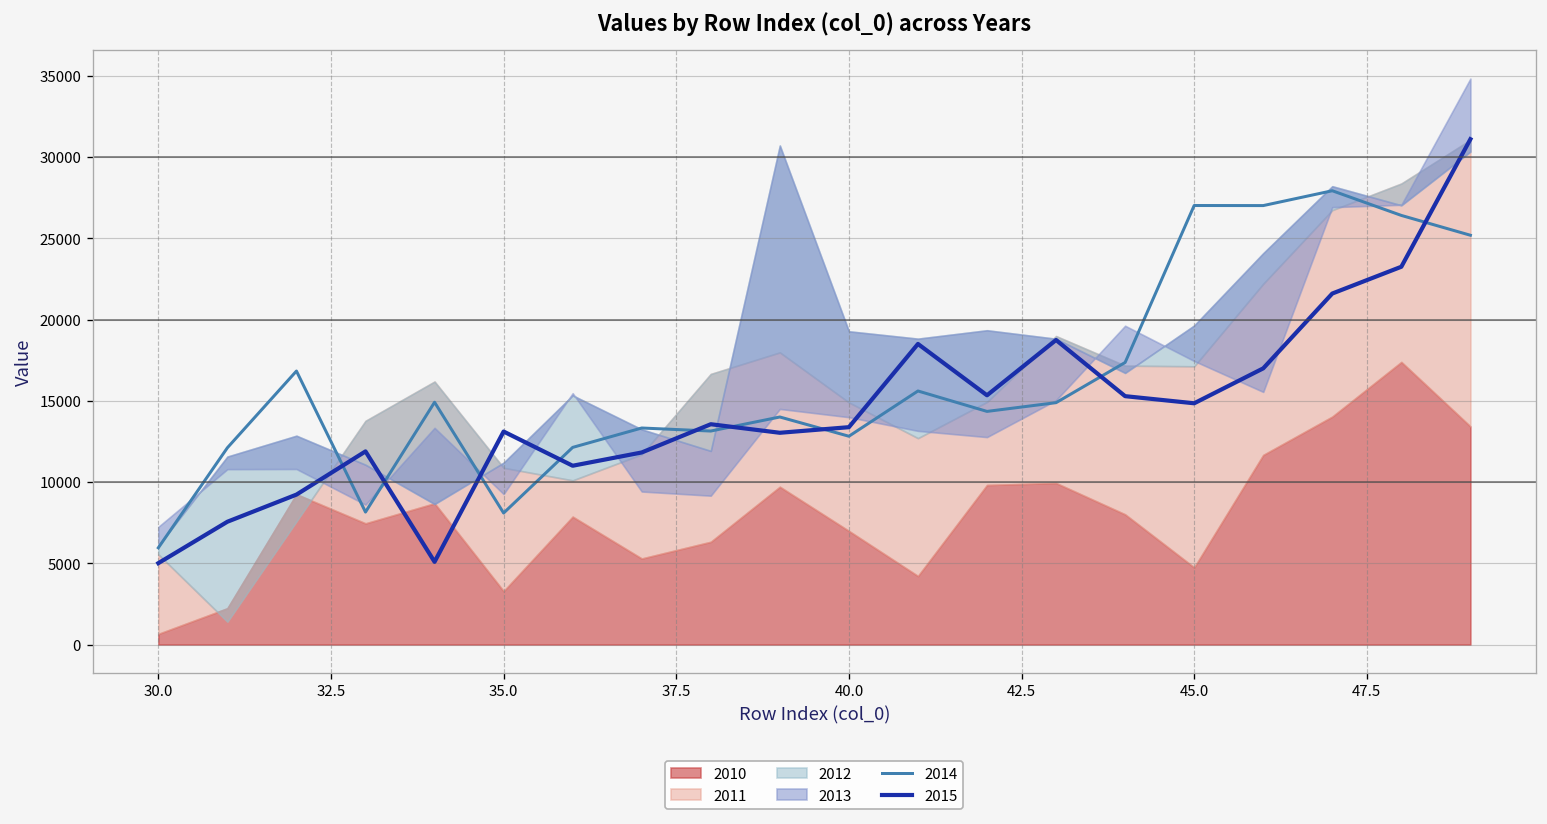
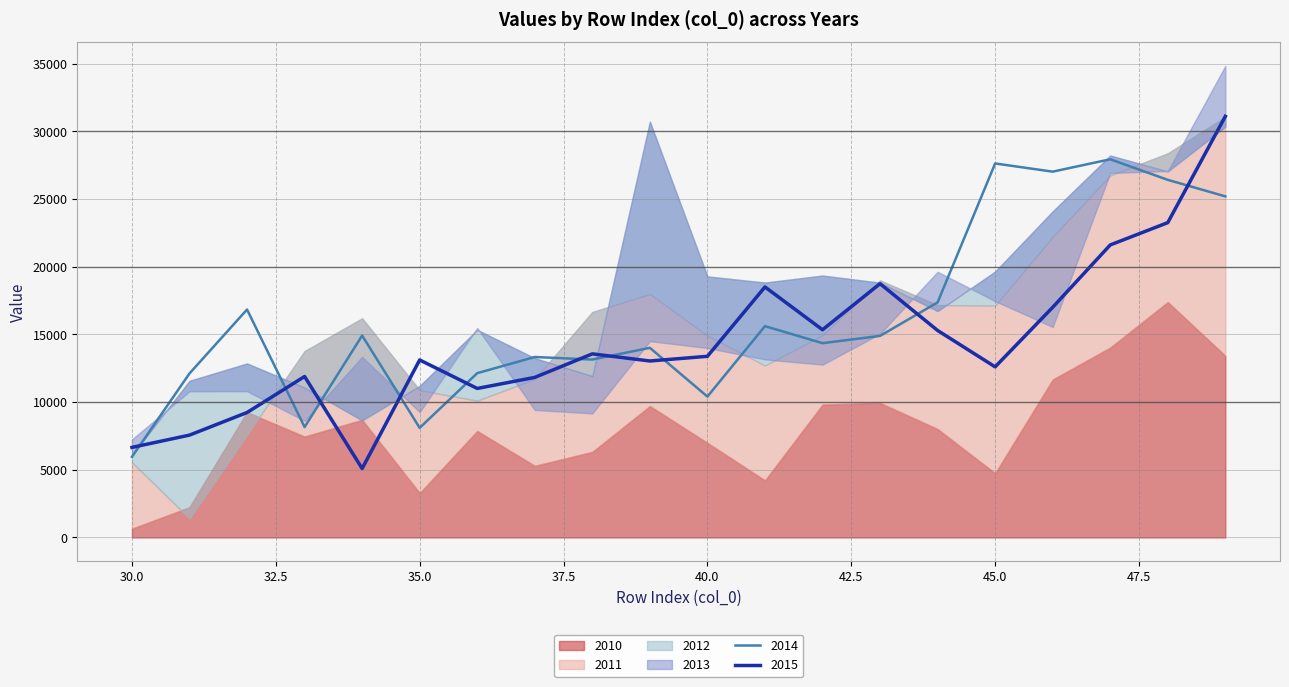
  {
    "2010": {
      "30.0": 700,
      "35.0": 3300,
      "40.0": 7000,
      "45.0": 4700
    },
    "2014": {
      "35.0": 8100,
-     "40.0": 12800,
-     "45.0": 27000
+     "40.0": 10400,
+     "45.0": 27600
    },
    "2015": {
-     "30.0": 5000,
+     "30.0": 6700,
      "35.0": 13100,
      "40.0": 13400,
-     "45.0": 14800
+     "45.0": 12600
    }
  }
